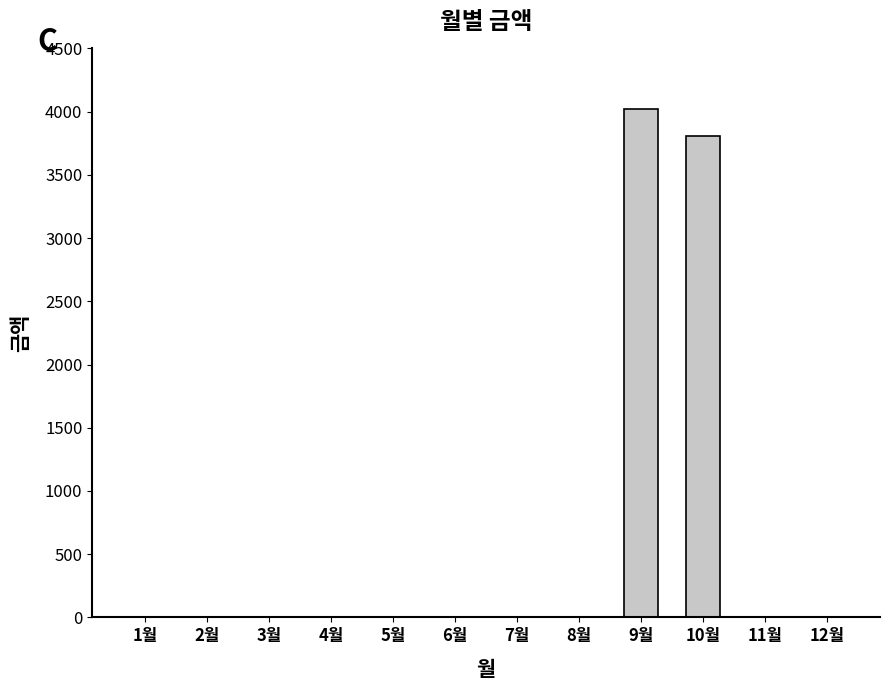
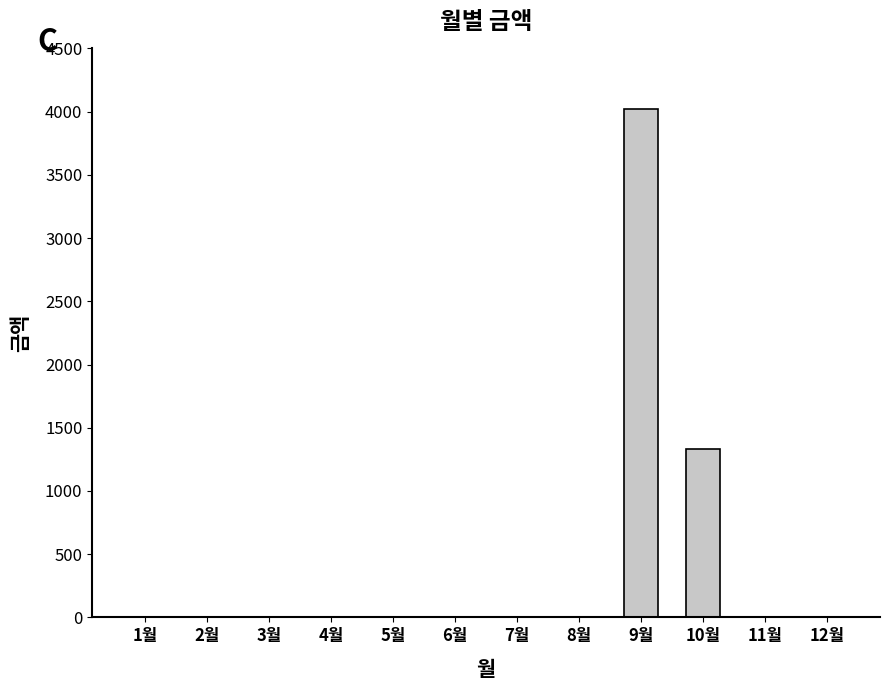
  {
    "1월": 0,
    "2월": 0,
    "3월": 0,
    "4월": 0,
    "5월": 0,
    "6월": 0,
    "7월": 0,
    "8월": 0,
    "9월": 4020,
-   "10월": 3810,
+   "10월": 1330,
    "11월": 0,
    "12월": 0
  }
